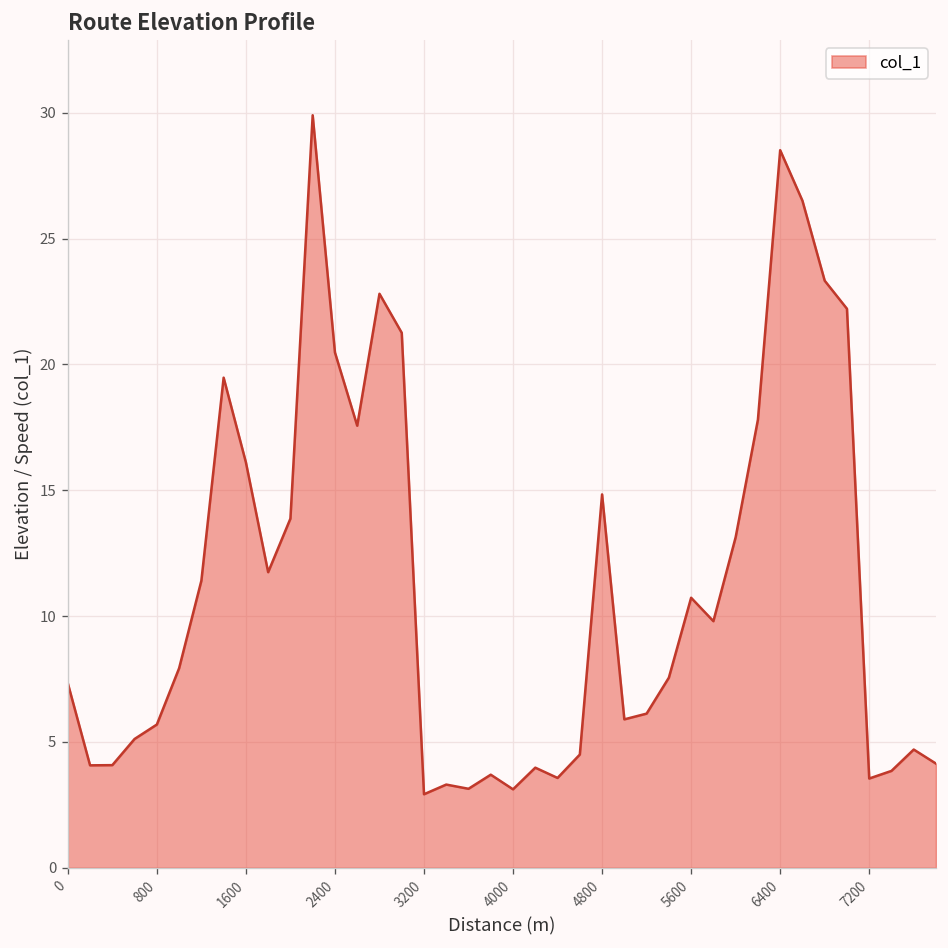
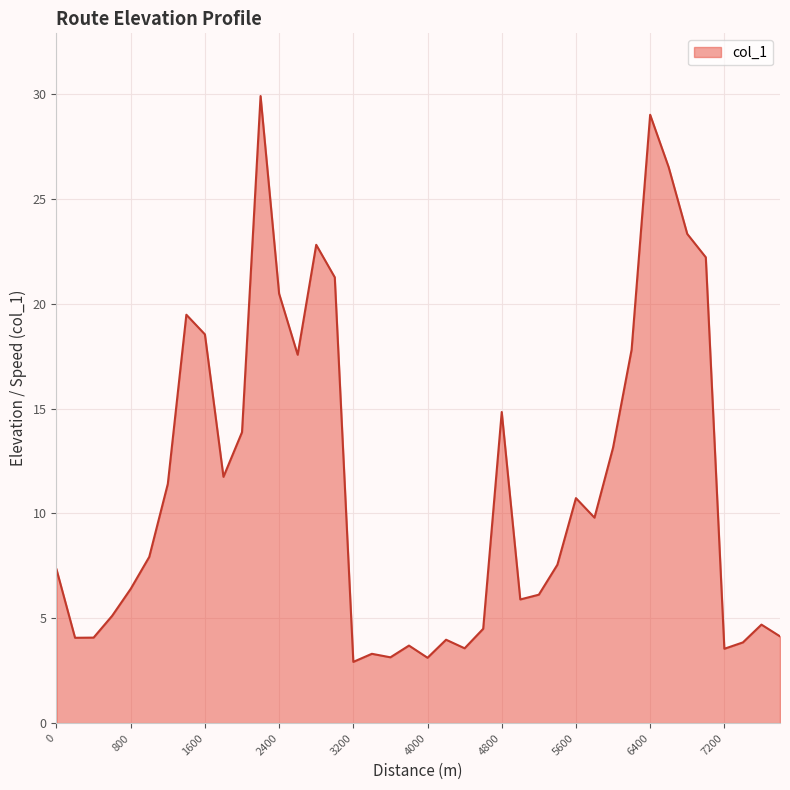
  {
    "0": 7.3,
-   "800": 5.7,
-   "1600": 16.1,
+   "800": 6.4,
+   "1600": 18.5,
    "2400": 20.5,
    "3200": 2.9,
    "4000": 3.1,
    "4800": 14.8,
    "5600": 10.7,
-   "6400": 28.5,
+   "6400": 29.0,
    "7200": 3.5
  }
